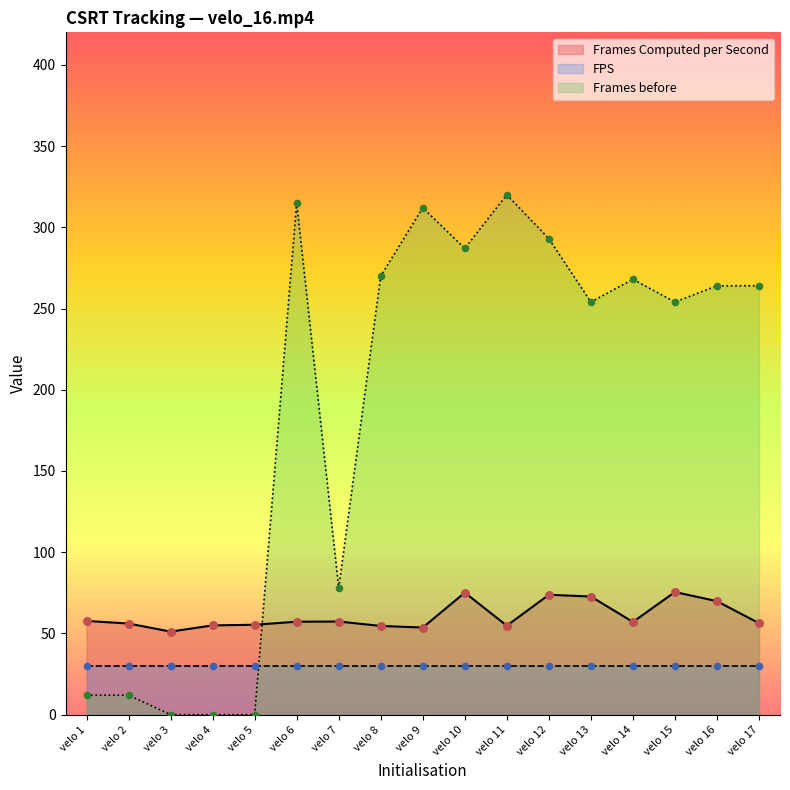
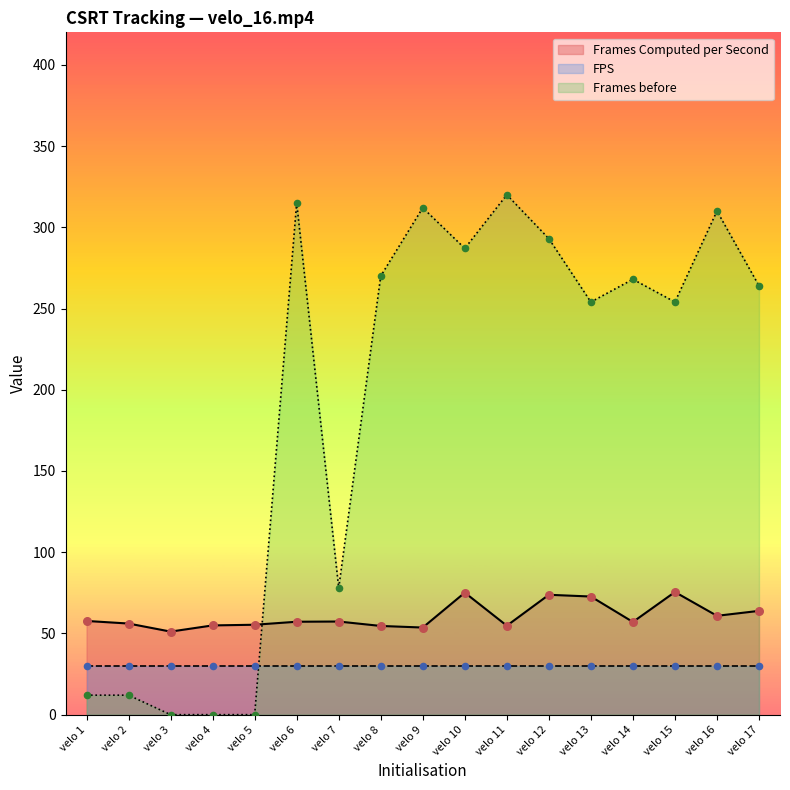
  {
    "Frames Computed per Second": {
      "velo 1": 58,
      "velo 2": 56,
      "velo 3": 51,
      "velo 4": 55,
      "velo 5": 55,
      "velo 6": 57,
      "velo 7": 57,
      "velo 8": 55,
      "velo 9": 54,
      "velo 10": 75,
      "velo 11": 55,
      "velo 12": 74,
      "velo 13": 73,
      "velo 14": 57,
      "velo 15": 76,
-     "velo 16": 70,
-     "velo 17": 56
+     "velo 16": 61,
+     "velo 17": 64
    },
    "FPS": {
      "velo 1": 30,
      "velo 2": 30,
      "velo 3": 30,
      "velo 4": 30,
      "velo 5": 30,
      "velo 6": 30,
      "velo 7": 30,
      "velo 8": 30,
      "velo 9": 30,
      "velo 10": 30,
      "velo 11": 30,
      "velo 12": 30,
      "velo 13": 30,
      "velo 14": 30,
      "velo 15": 30,
      "velo 16": 30,
      "velo 17": 30
    },
    "Frames before": {
      "velo 1": 12,
      "velo 2": 12,
      "velo 3": 0,
      "velo 4": 0,
      "velo 5": 0,
      "velo 6": 315,
      "velo 7": 78,
      "velo 8": 270,
      "velo 9": 312,
      "velo 10": 287,
      "velo 11": 320,
      "velo 12": 293,
      "velo 13": 254,
      "velo 14": 268,
      "velo 15": 254,
-     "velo 16": 264,
+     "velo 16": 310,
      "velo 17": 264
    }
  }
